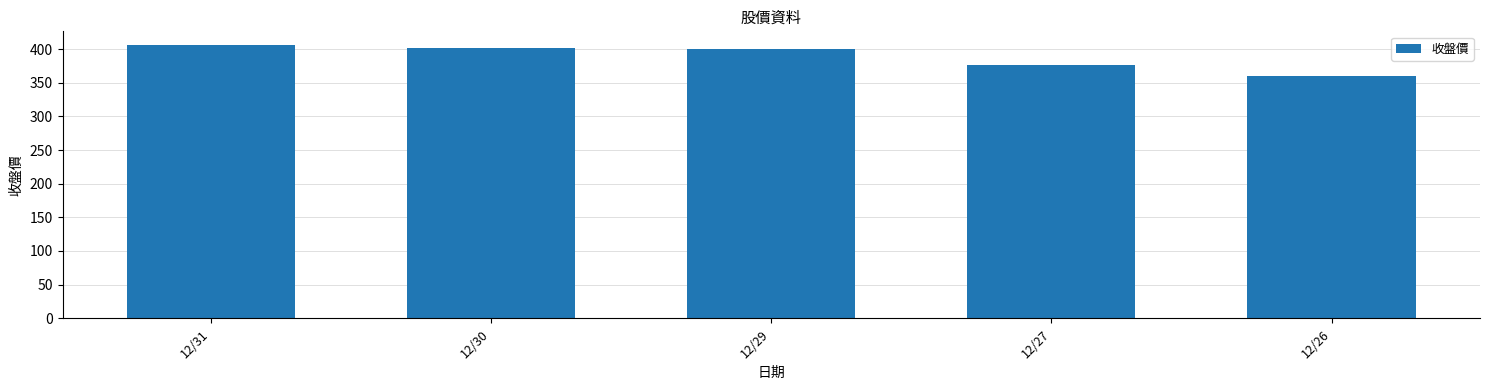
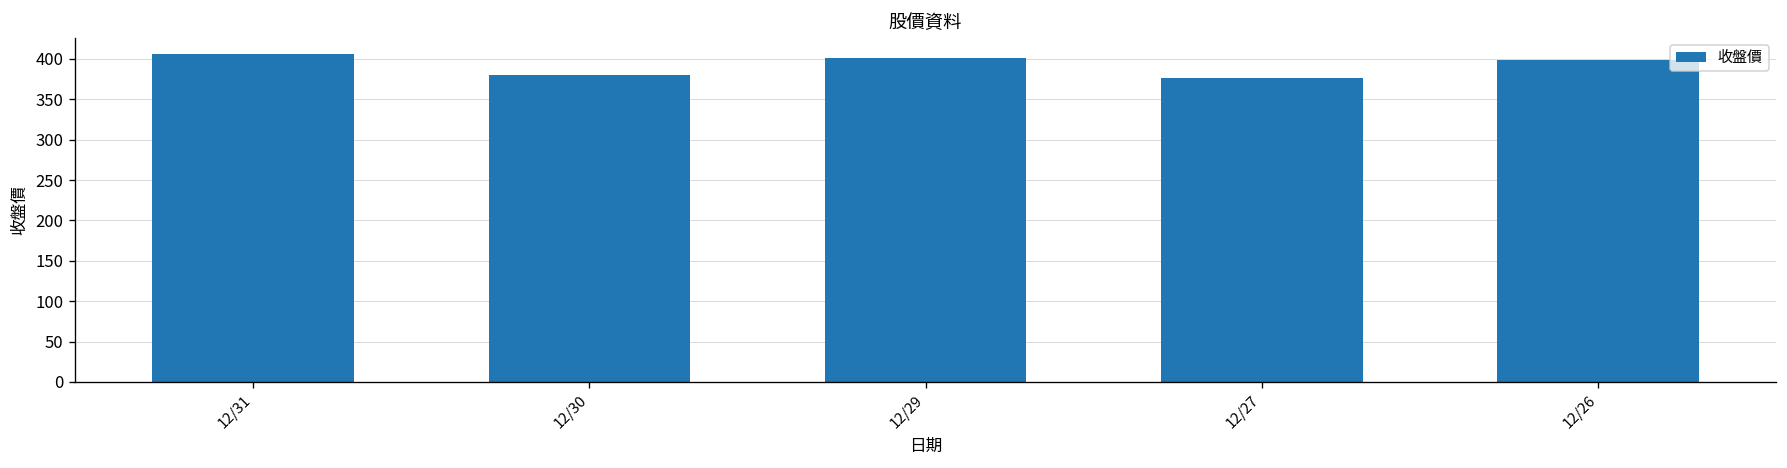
  {
    "12/31": 410,
-   "12/30": 400,
+   "12/30": 380,
    "12/29": 400,
    "12/27": 380,
-   "12/26": 360
+   "12/26": 400
  }
